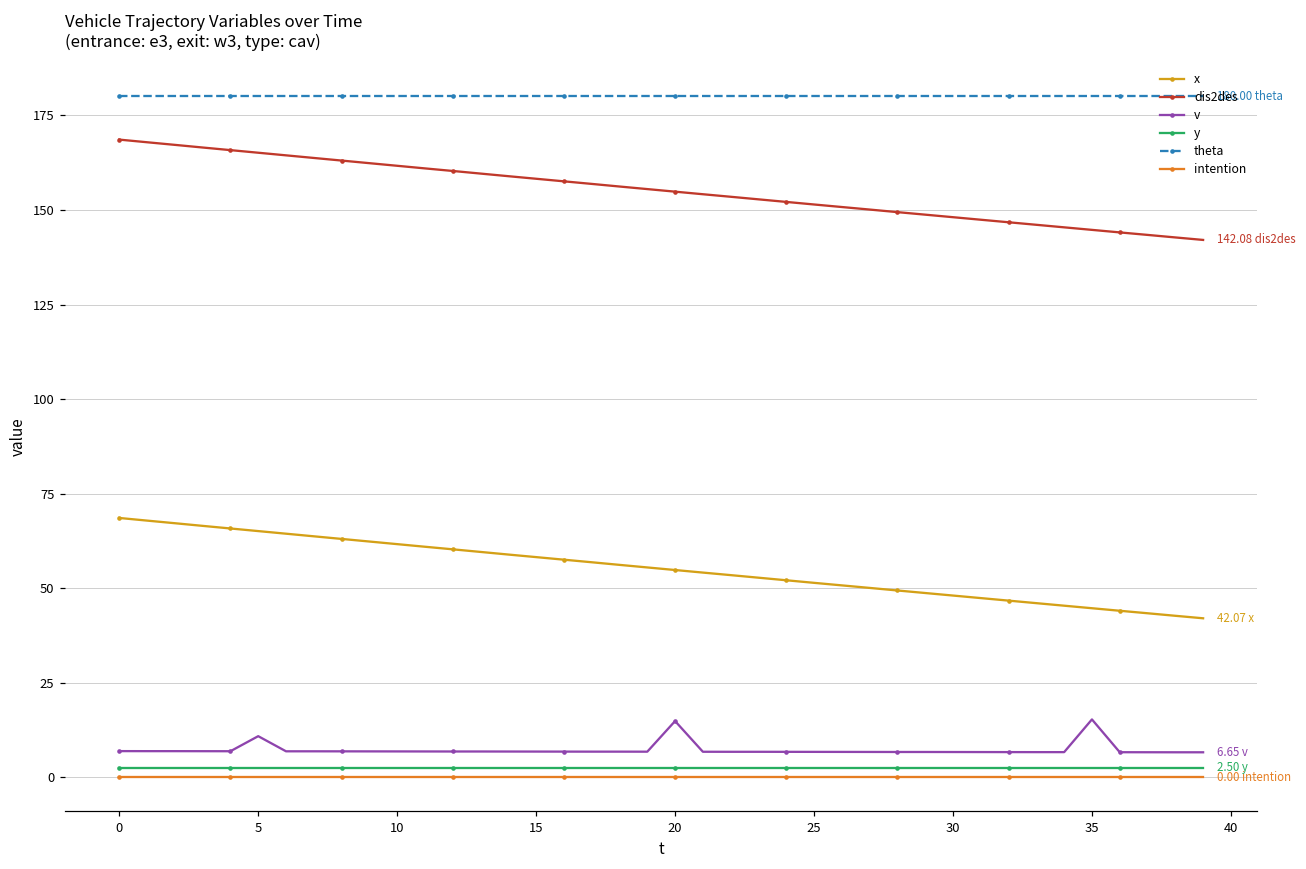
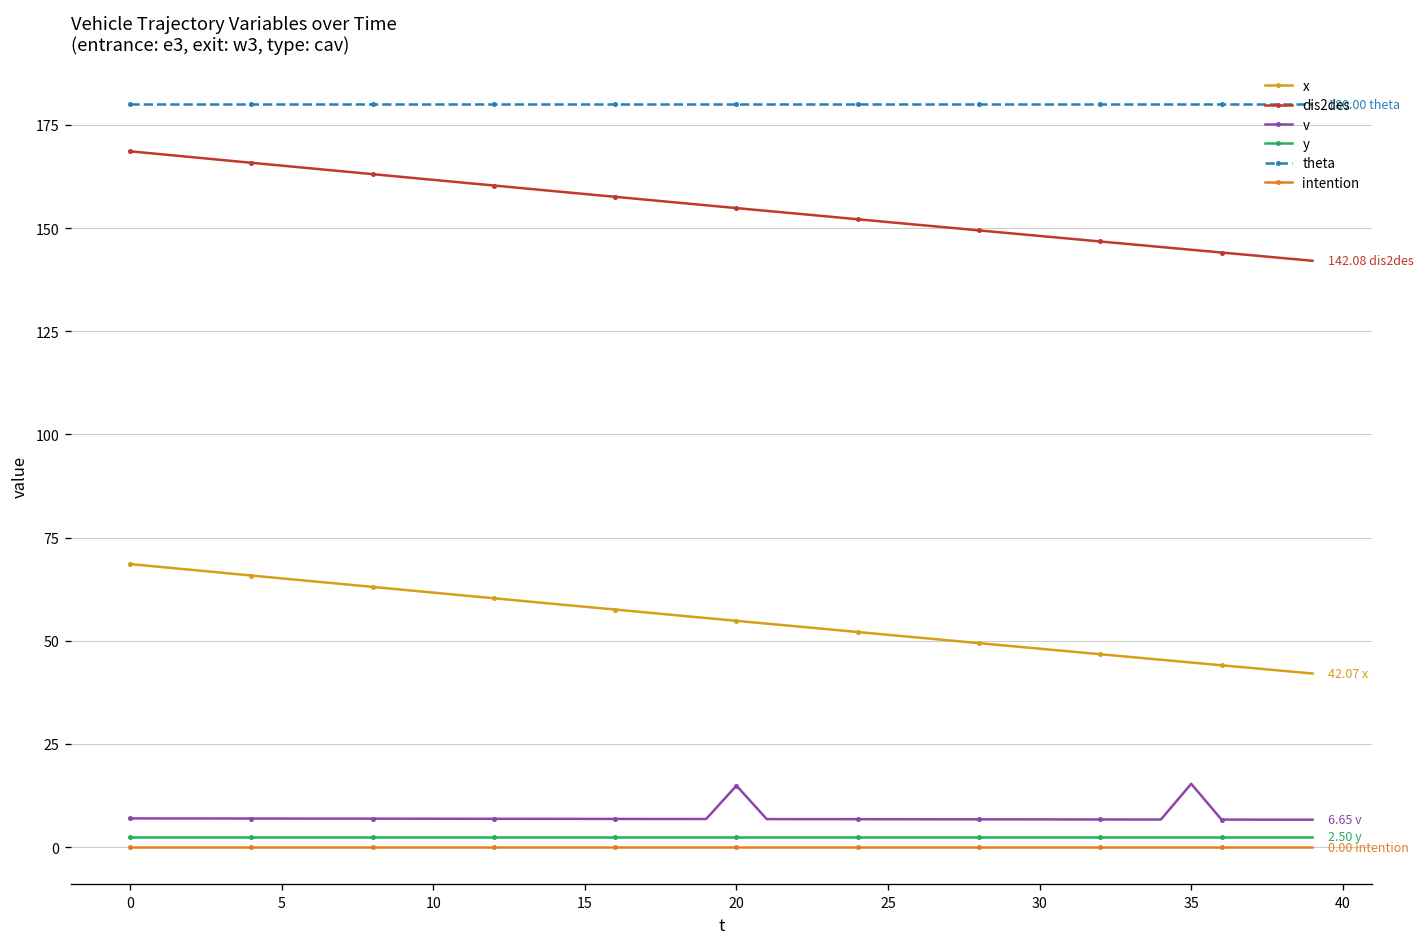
  {
    "dis2des": {
      "0": 169,
      "5": 165,
      "10": 162,
      "15": 158,
      "20": 155,
      "25": 151,
      "30": 148,
      "35": 145
    },
    "v": {
      "0": 7,
-     "5": 11,
+     "5": 7,
      "10": 7,
      "15": 7,
      "20": 15,
      "25": 7,
      "30": 7,
      "35": 15
    },
    "y": {
      "0": 3,
      "5": 3,
      "10": 3,
      "15": 3,
      "20": 3,
      "25": 3,
      "30": 3,
      "35": 3
    },
    "theta": {
      "0": 180,
      "5": 180,
      "10": 180,
      "15": 180,
      "20": 180,
      "25": 180,
      "30": 180,
      "35": 180
    }
  }
